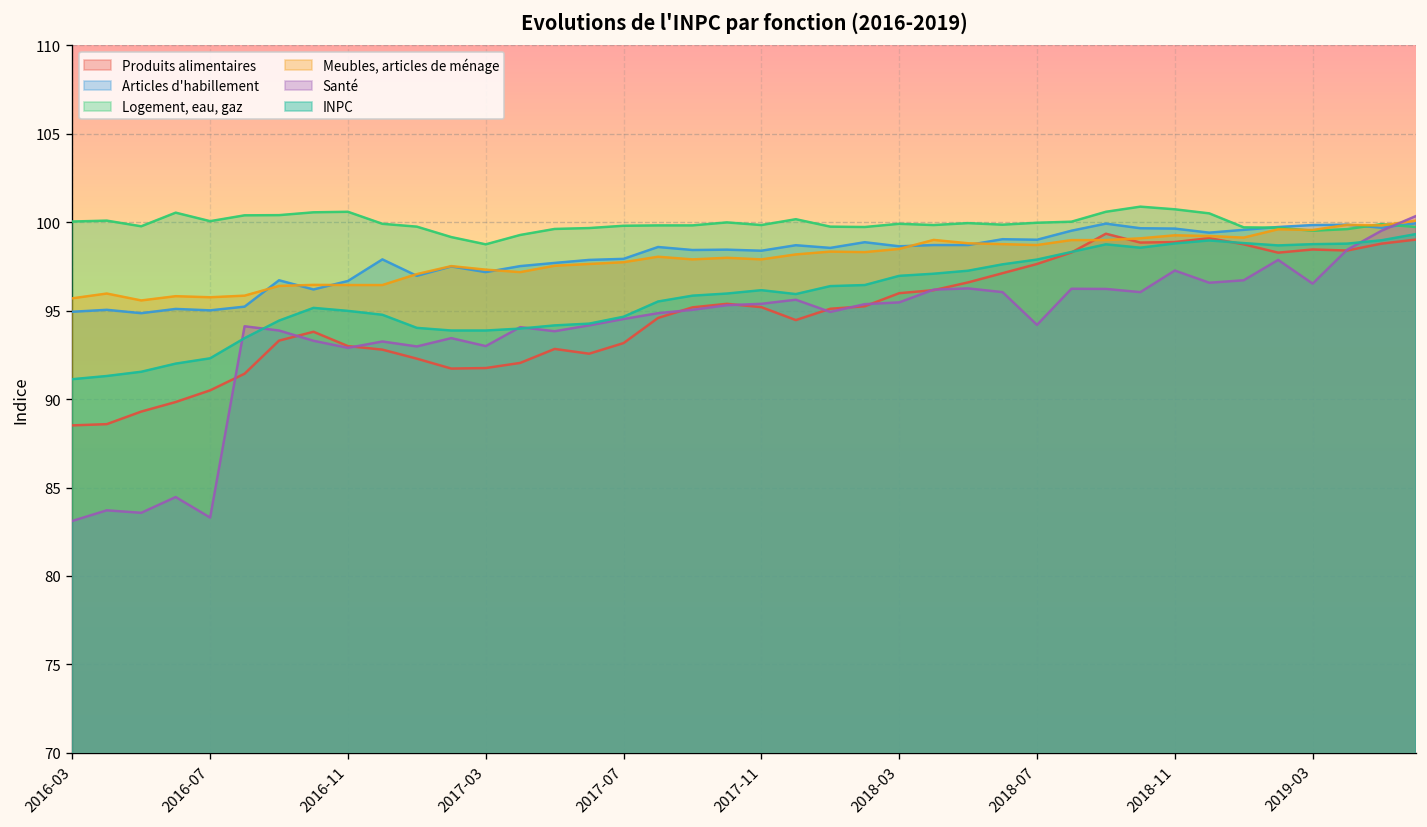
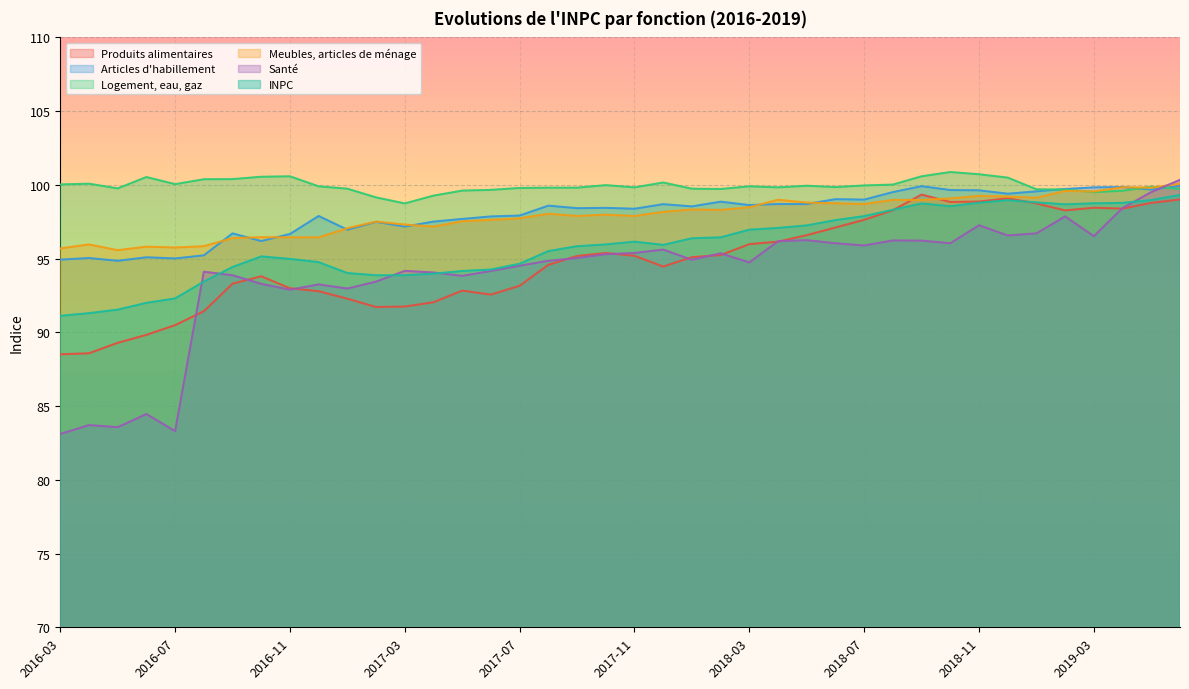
  {
    "Santé": {
      "2016-03": 83.1,
      "2016-07": 83.3,
-     "2017-03": 93.0,
+     "2017-03": 94.2,
      "2017-11": 95.4,
-     "2018-03": 95.5,
-     "2018-07": 94.2,
+     "2018-03": 94.7,
+     "2018-07": 95.9,
      "2018-11": 97.3,
      "2019-03": 96.5
    }
  }
